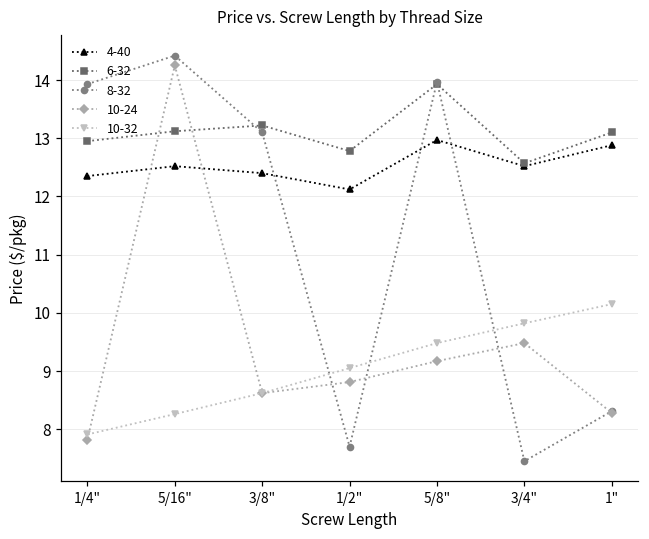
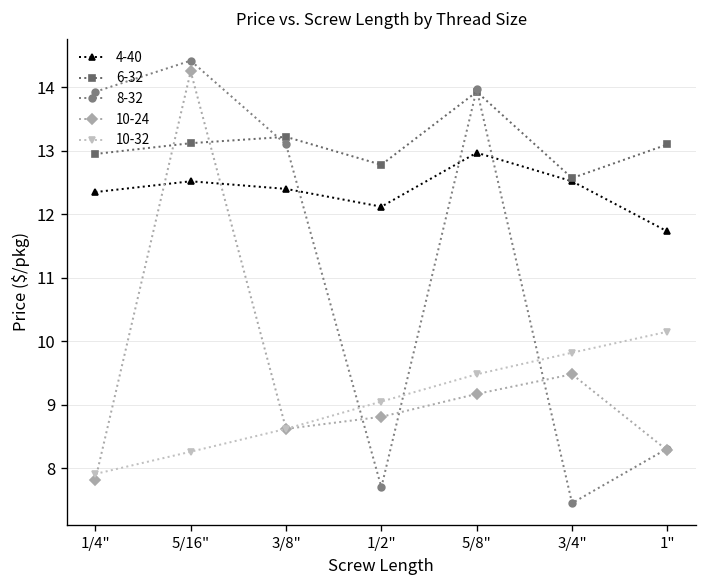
  {
    "4-40": {
      "1/4\"": 12.4,
      "5/16\"": 12.5,
      "3/8\"": 12.4,
      "1/2\"": 12.1,
      "5/8\"": 13.0,
      "3/4\"": 12.5,
-     "1\"": 12.9
+     "1\"": 11.7
    }
  }
